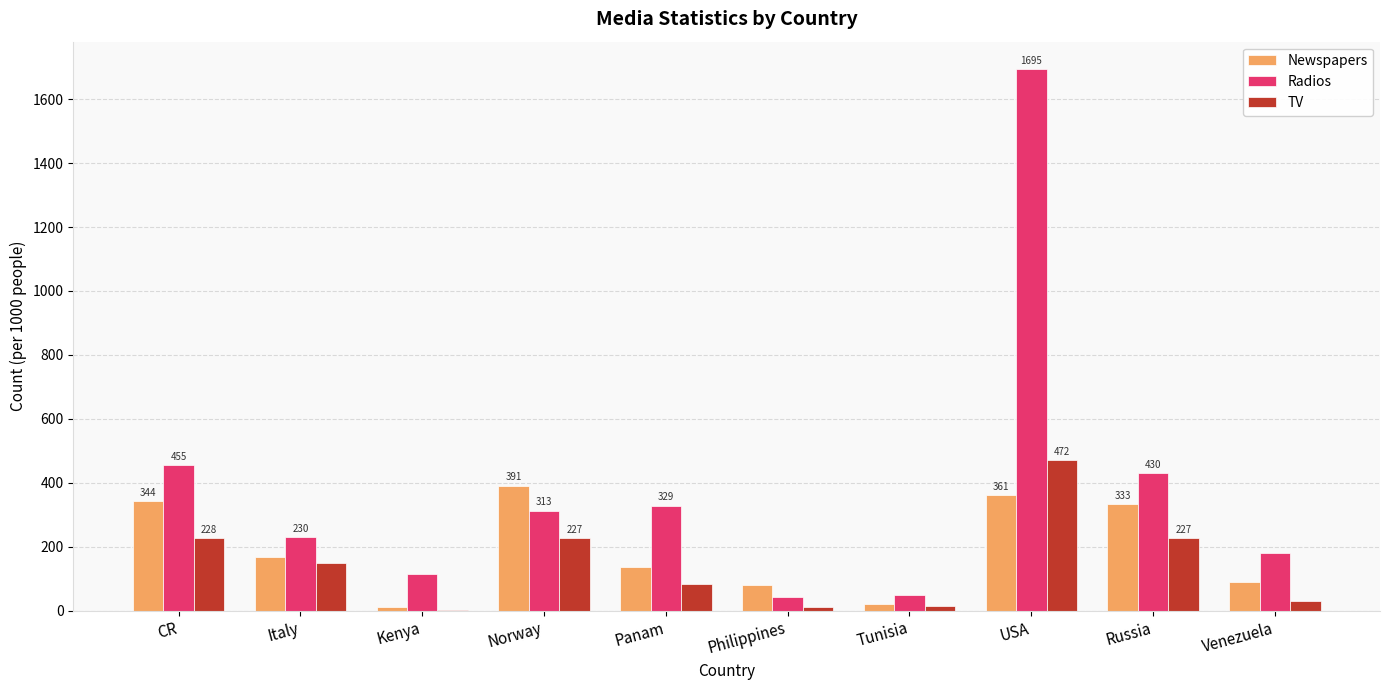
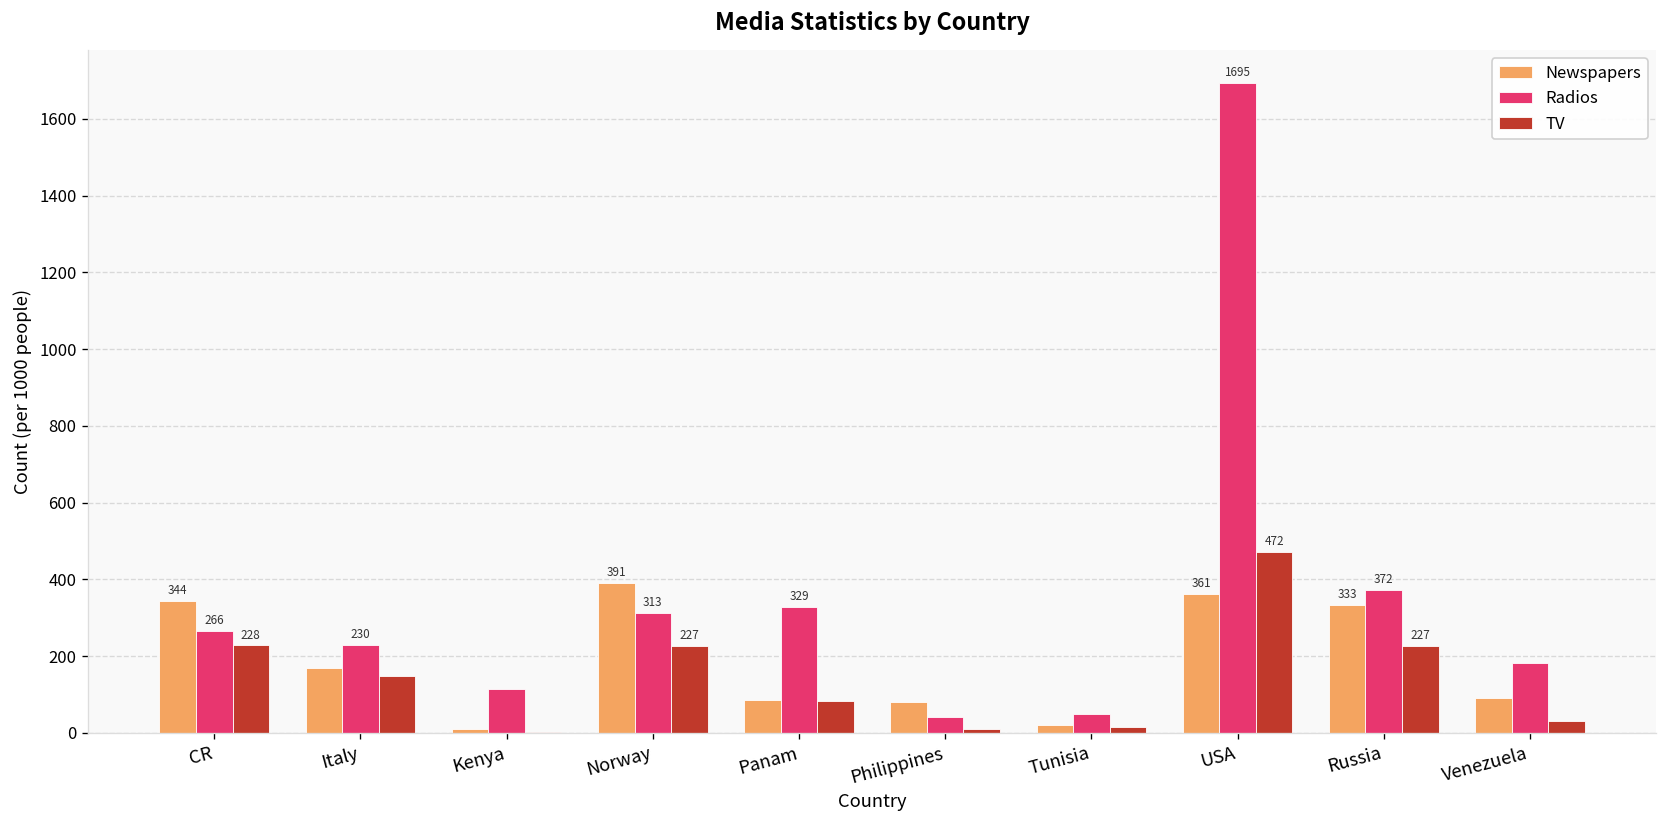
  {
    "Newspapers": {
      "Italy": 170,
      "Kenya": 10,
-     "Panam": 140,
+     "Panam": 90,
      "Philippines": 80,
      "Tunisia": 20,
      "Venezuela": 90
    },
    "Radios": {
-     "CR": 455,
+     "CR": 266,
      "Italy": 230,
      "Norway": 313,
      "Panam": 329,
      "USA": 1695,
-     "Russia": 430
+     "Russia": 372
    },
    "TV": {
      "CR": 228,
      "Norway": 227,
      "USA": 472,
      "Russia": 227
    }
  }
